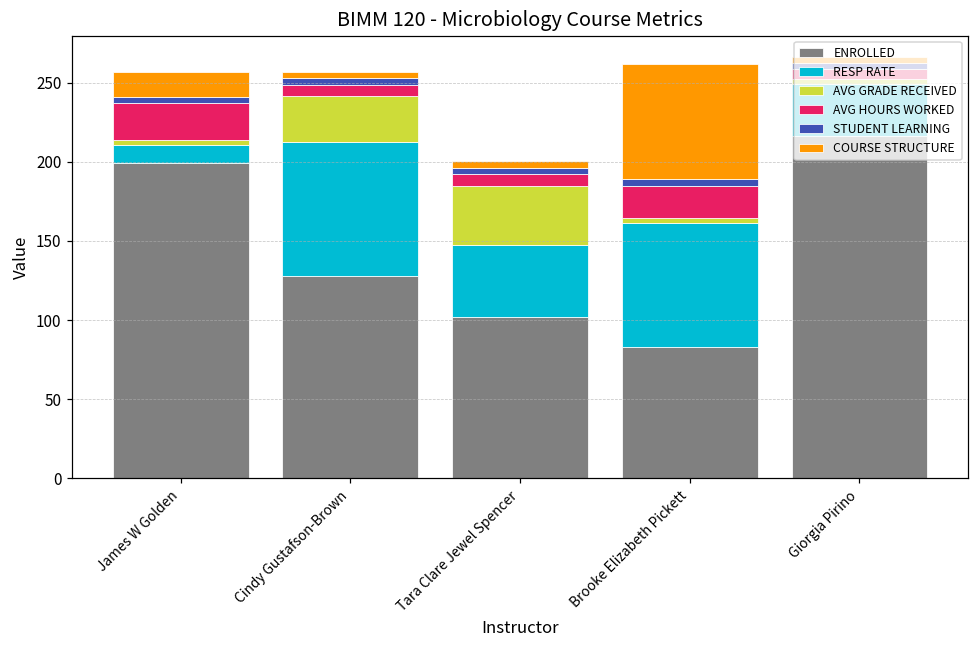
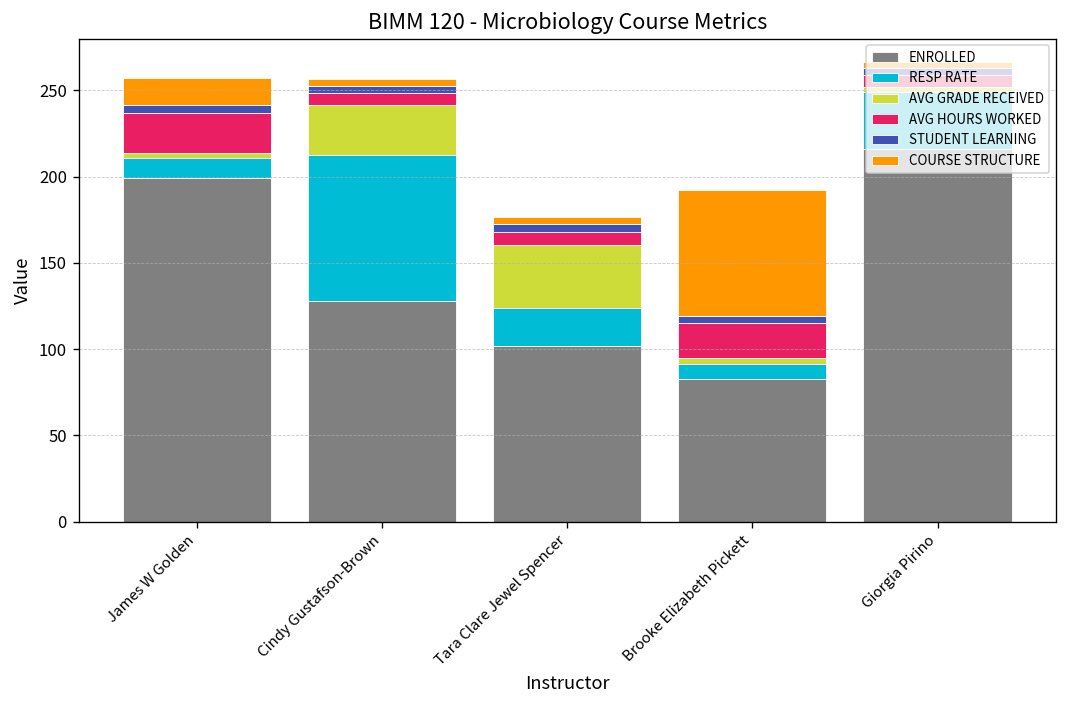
  {
    "ENROLLED": {
      "James W Golden": 199,
      "Cindy Gustafson-Brown": 128,
      "Tara Clare Jewel Spencer": 102,
      "Brooke Elizabeth Pickett": 83
    },
    "RESP RATE": {
      "James W Golden": 12,
      "Cindy Gustafson-Brown": 84,
-     "Tara Clare Jewel Spencer": 46,
-     "Brooke Elizabeth Pickett": 78
+     "Tara Clare Jewel Spencer": 22,
+     "Brooke Elizabeth Pickett": 9
    },
    "AVG GRADE RECEIVED": {
      "James W Golden": 3,
      "Cindy Gustafson-Brown": 29,
      "Tara Clare Jewel Spencer": 37,
      "Brooke Elizabeth Pickett": 3
    },
    "AVG HOURS WORKED": {
      "James W Golden": 23,
      "Cindy Gustafson-Brown": 7,
      "Tara Clare Jewel Spencer": 8,
      "Brooke Elizabeth Pickett": 20
    },
    "STUDENT LEARNING": {
      "James W Golden": 4,
      "Cindy Gustafson-Brown": 4,
      "Tara Clare Jewel Spencer": 4,
      "Brooke Elizabeth Pickett": 4
    },
    "COURSE STRUCTURE": {
      "James W Golden": 16,
      "Cindy Gustafson-Brown": 4,
      "Tara Clare Jewel Spencer": 4,
      "Brooke Elizabeth Pickett": 73
    }
  }
